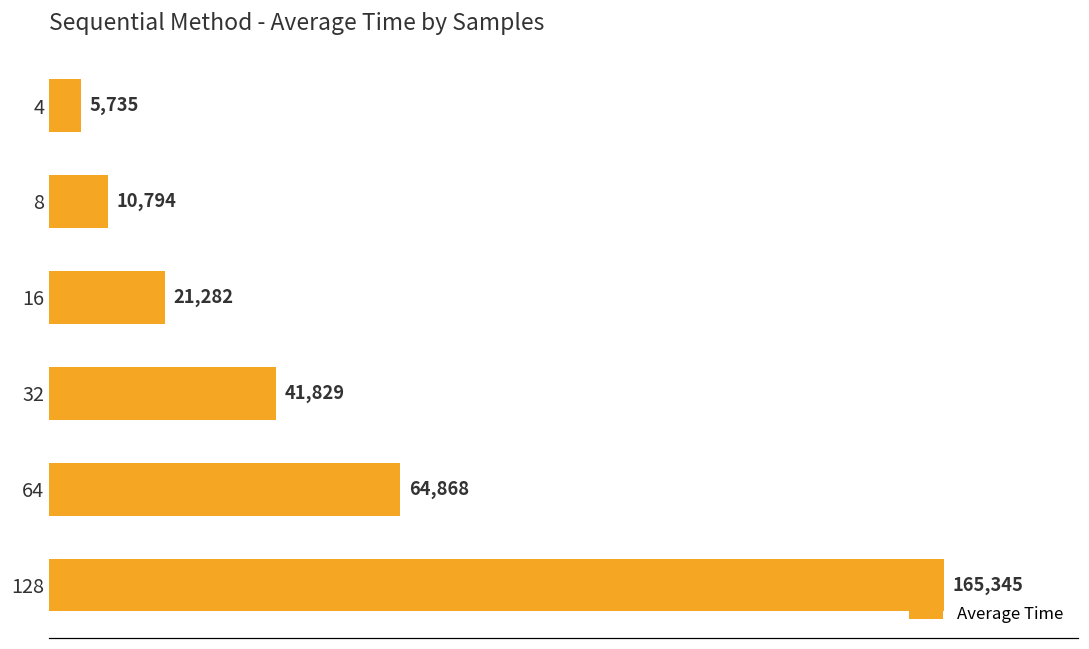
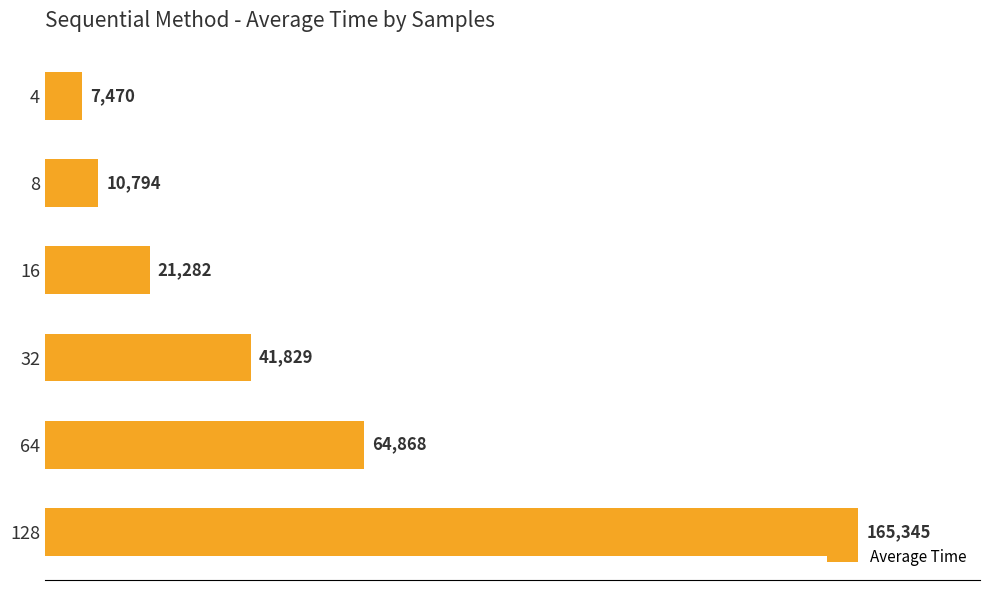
  {
-   "4": "5,735",
+   "4": "7,470",
    "8": "10,794",
    "16": "21,282",
    "32": "41,829",
    "64": "64,868",
    "128": "165,345"
  }
